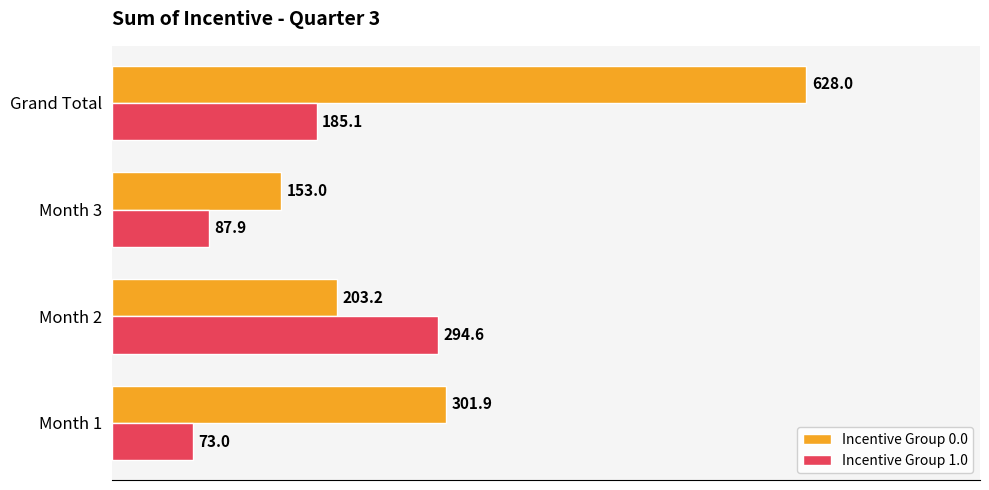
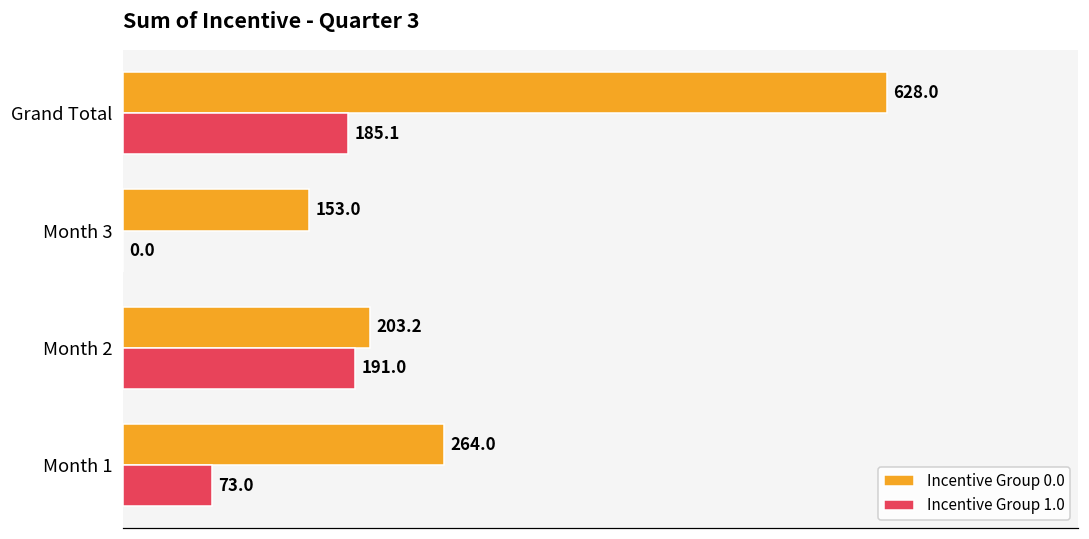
  {
    "Incentive Group 0.0": {
      "Grand Total": 628.0,
      "Month 3": 153.0,
      "Month 2": 203.2,
-     "Month 1": 301.9
+     "Month 1": 264.0
    },
    "Incentive Group 1.0": {
      "Grand Total": 185.1,
-     "Month 3": 87.9,
-     "Month 2": 294.6,
+     "Month 3": 0.0,
+     "Month 2": 191.0,
      "Month 1": 73.0
    }
  }
